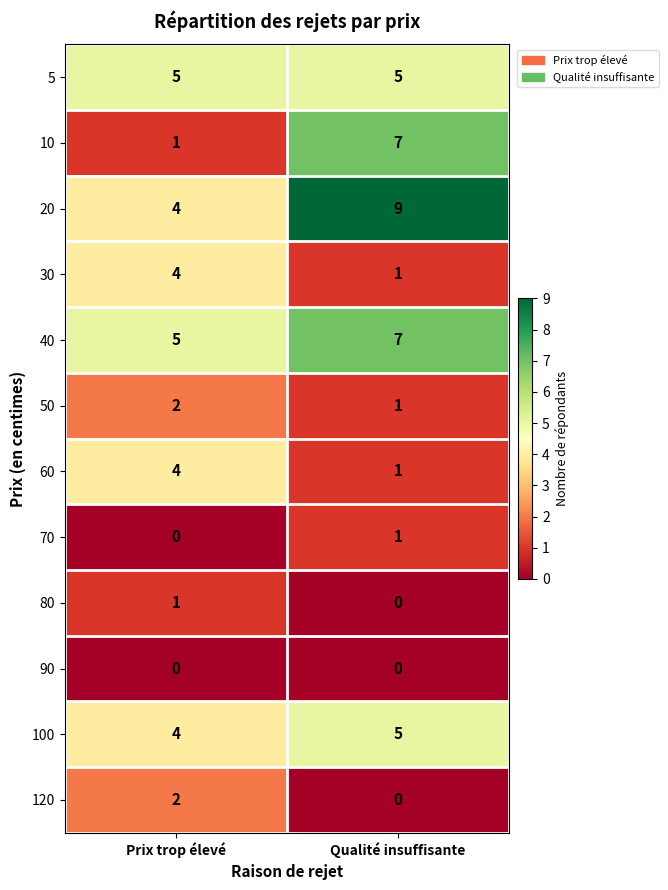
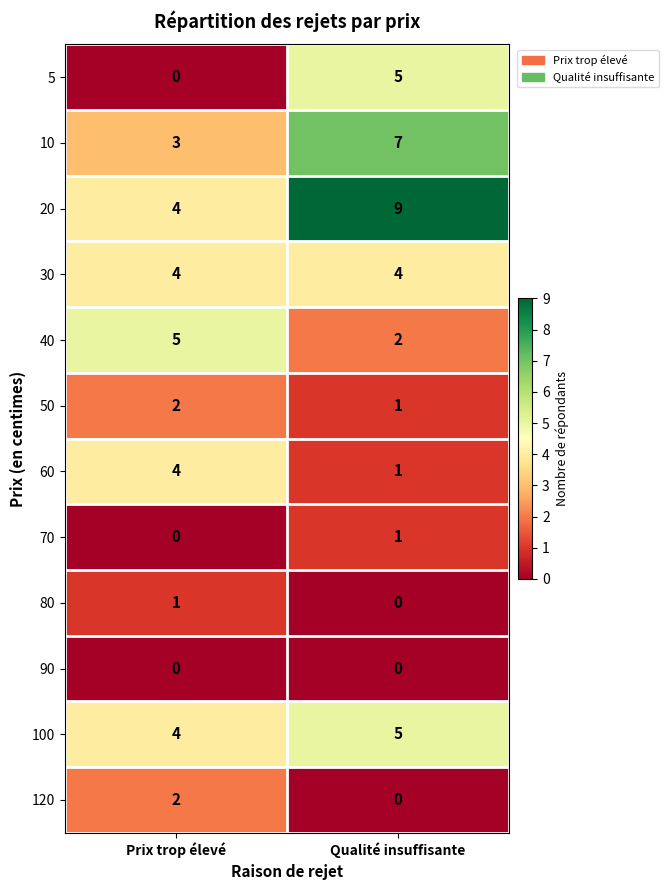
  {
    "5": {
-     "Prix trop élevé": 5,
+     "Prix trop élevé": 0,
      "Qualité insuffisante": 5
    },
    "10": {
-     "Prix trop élevé": 1,
+     "Prix trop élevé": 3,
      "Qualité insuffisante": 7
    },
    "20": {
      "Prix trop élevé": 4,
      "Qualité insuffisante": 9
    },
    "30": {
      "Prix trop élevé": 4,
-     "Qualité insuffisante": 1
+     "Qualité insuffisante": 4
    },
    "40": {
      "Prix trop élevé": 5,
-     "Qualité insuffisante": 7
+     "Qualité insuffisante": 2
    },
    "50": {
      "Prix trop élevé": 2,
      "Qualité insuffisante": 1
    },
    "60": {
      "Prix trop élevé": 4,
      "Qualité insuffisante": 1
    },
    "70": {
      "Prix trop élevé": 0,
      "Qualité insuffisante": 1
    },
    "80": {
      "Prix trop élevé": 1,
      "Qualité insuffisante": 0
    },
    "90": {
      "Prix trop élevé": 0,
      "Qualité insuffisante": 0
    },
    "100": {
      "Prix trop élevé": 4,
      "Qualité insuffisante": 5
    },
    "120": {
      "Prix trop élevé": 2,
      "Qualité insuffisante": 0
    }
  }
